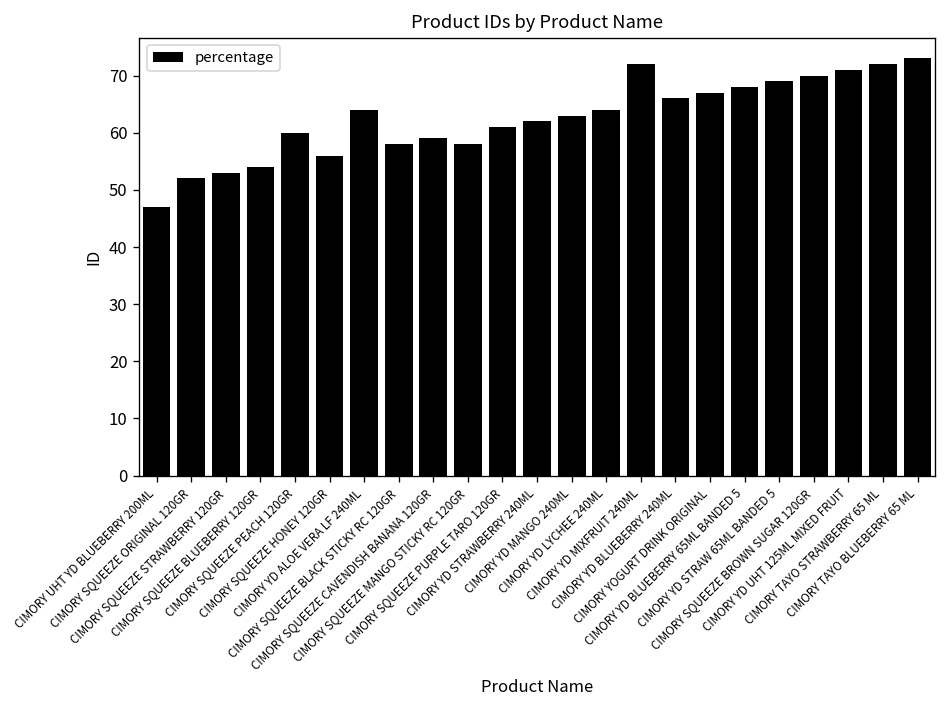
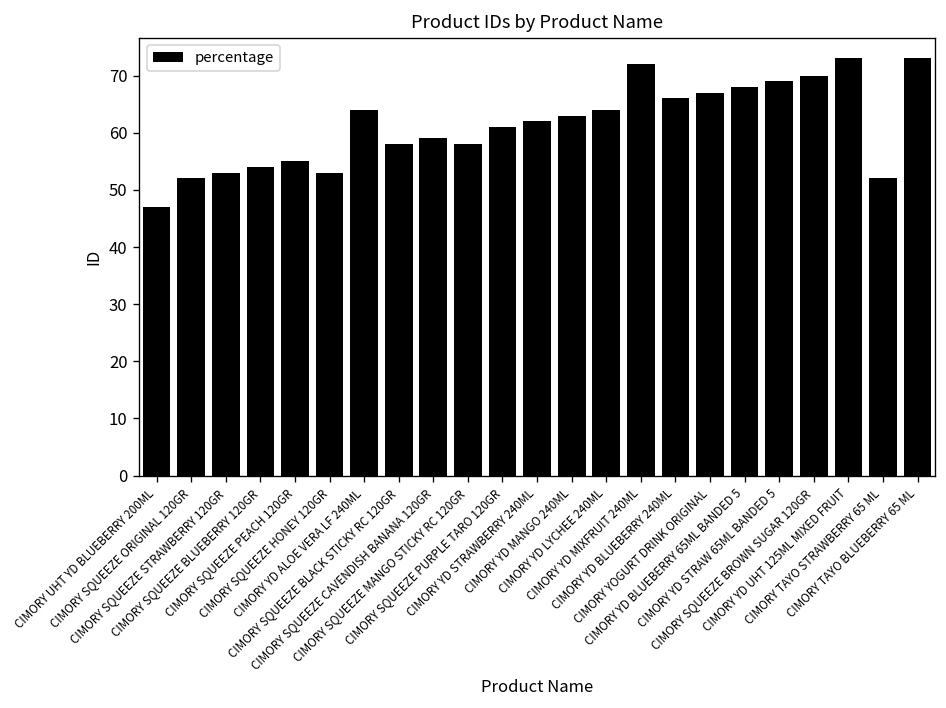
  {
    "CIMORY UHT YD BLUEBERRY 200ML": 47,
    "CIMORY SQUEEZE ORIGINAL 120GR": 52,
    "CIMORY SQUEEZE STRAWBERRY 120GR": 53,
    "CIMORY SQUEEZE BLUEBERRY 120GR": 54,
-   "CIMORY SQUEEZE PEACH 120GR": 60,
-   "CIMORY SQUEEZE HONEY 120GR": 56,
+   "CIMORY SQUEEZE PEACH 120GR": 55,
+   "CIMORY SQUEEZE HONEY 120GR": 53,
    "CIMORY YD ALOE VERA LF 240ML": 64,
    "CIMORY SQUEEZE BLACK STICKY RC 120GR": 58,
    "CIMORY SQUEEZE CAVENDISH BANANA 120GR": 59,
    "CIMORY SQUEEZE MANGO STICKY RC 120GR": 58,
    "CIMORY SQUEEZE PURPLE TARO 120GR": 61,
    "CIMORY YD STRAWBERRY 240ML": 62,
    "CIMORY YD MANGO 240ML": 63,
    "CIMORY YD LYCHEE 240ML": 64,
    "CIMORY YD MIXFRUIT 240ML": 72,
    "CIMORY YD BLUEBERRY 240ML": 66,
    "CIMORY YOGURT DRINK ORIGINAL": 67,
    "CIMORY YD BLUEBERRY 65ML BANDED 5": 68,
    "CIMORY YD STRAW 65ML BANDED 5": 69,
    "CIMORY SQUEEZE BROWN SUGAR 120GR": 70,
-   "CIMORY YD UHT 125ML MIXED FRUIT": 71,
-   "CIMORY TAYO STRAWBERRY 65 ML": 72,
+   "CIMORY YD UHT 125ML MIXED FRUIT": 73,
+   "CIMORY TAYO STRAWBERRY 65 ML": 52,
    "CIMORY TAYO BLUEBERRY 65 ML": 73
  }
